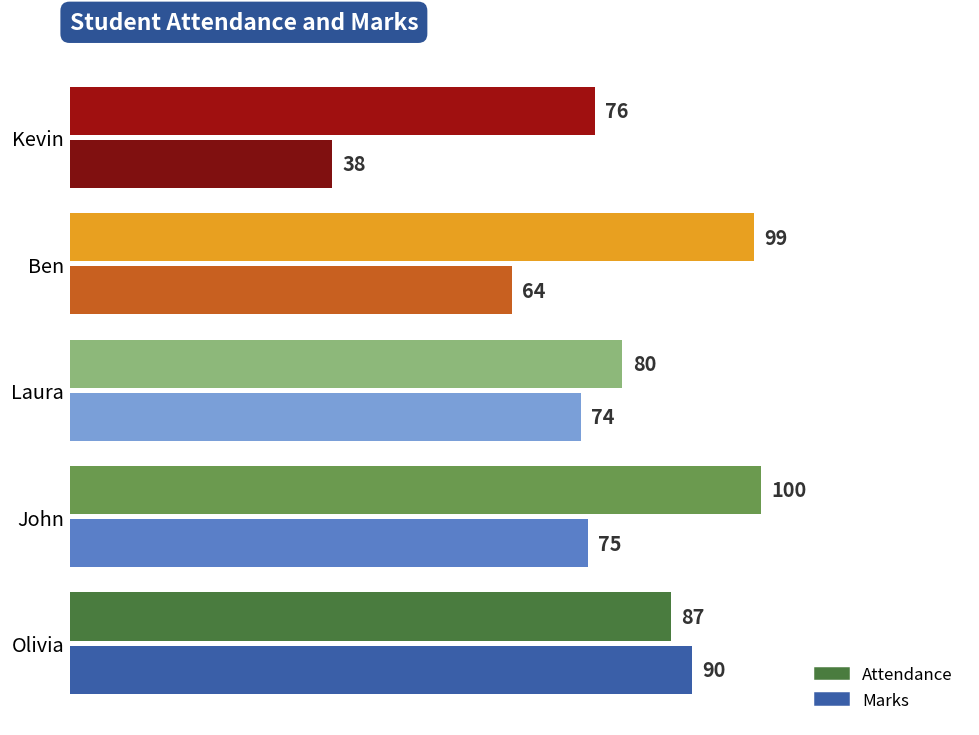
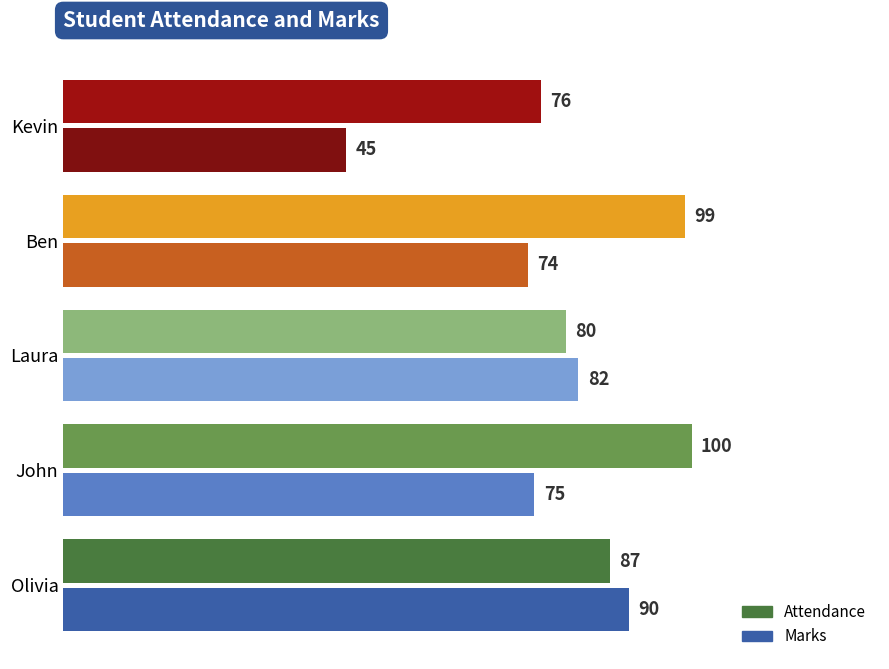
  {
    "Attendance": {
      "Kevin": 76,
      "Ben": 99,
      "Laura": 80,
      "John": 100,
      "Olivia": 87
    },
    "Marks": {
-     "Kevin": 38,
-     "Ben": 64,
-     "Laura": 74,
+     "Kevin": 45,
+     "Ben": 74,
+     "Laura": 82,
      "John": 75,
      "Olivia": 90
    }
  }
